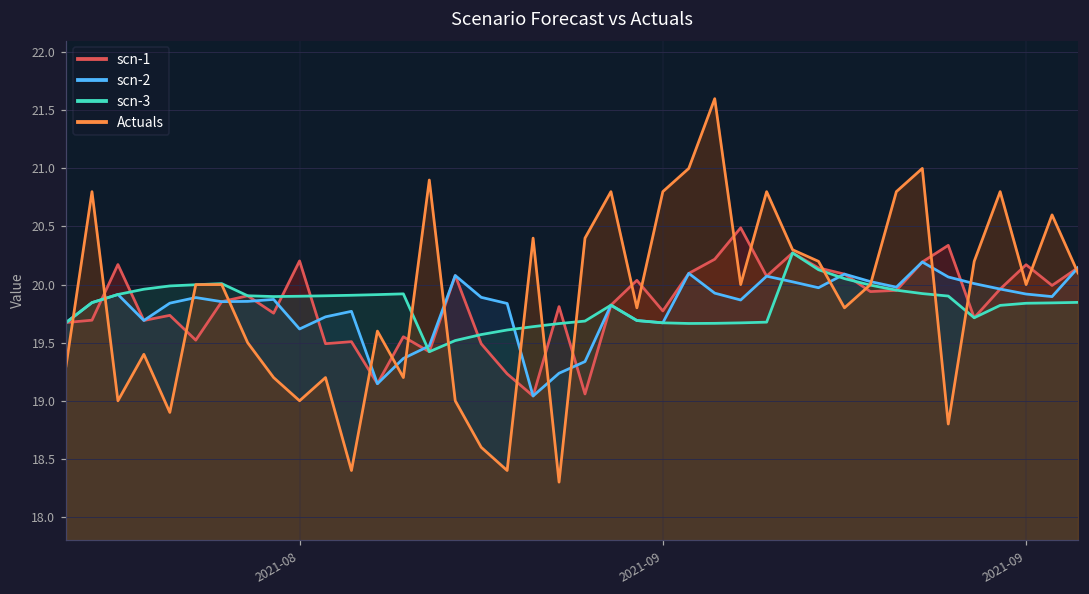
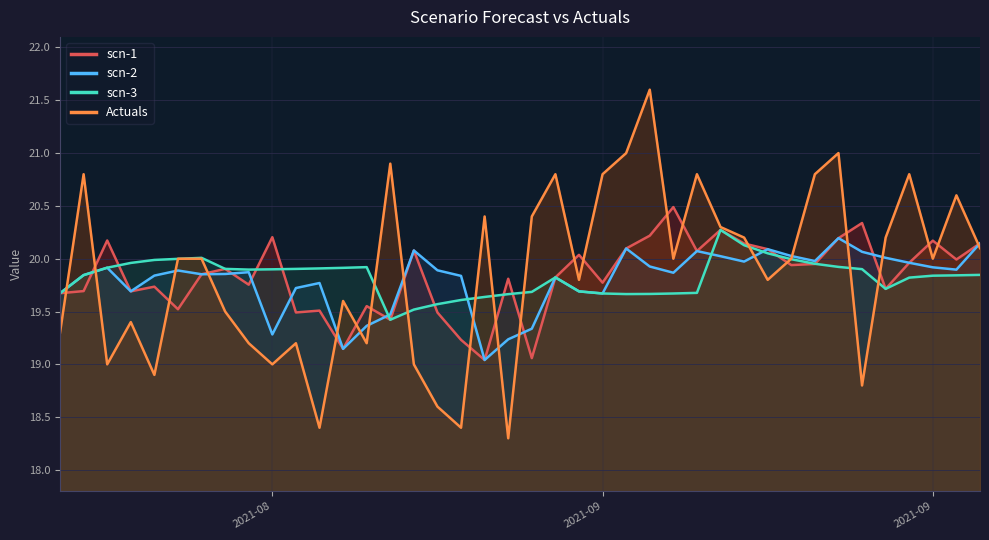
  {
    "scn-1": {
      "2021-08": 20.20
    },
    "scn-2": {
-     "2021-08": 19.62
+     "2021-08": 19.28
    },
    "scn-3": {
      "2021-08": 19.90
    },
    "Actuals": {
      "2021-08": 19.00
    }
  }
